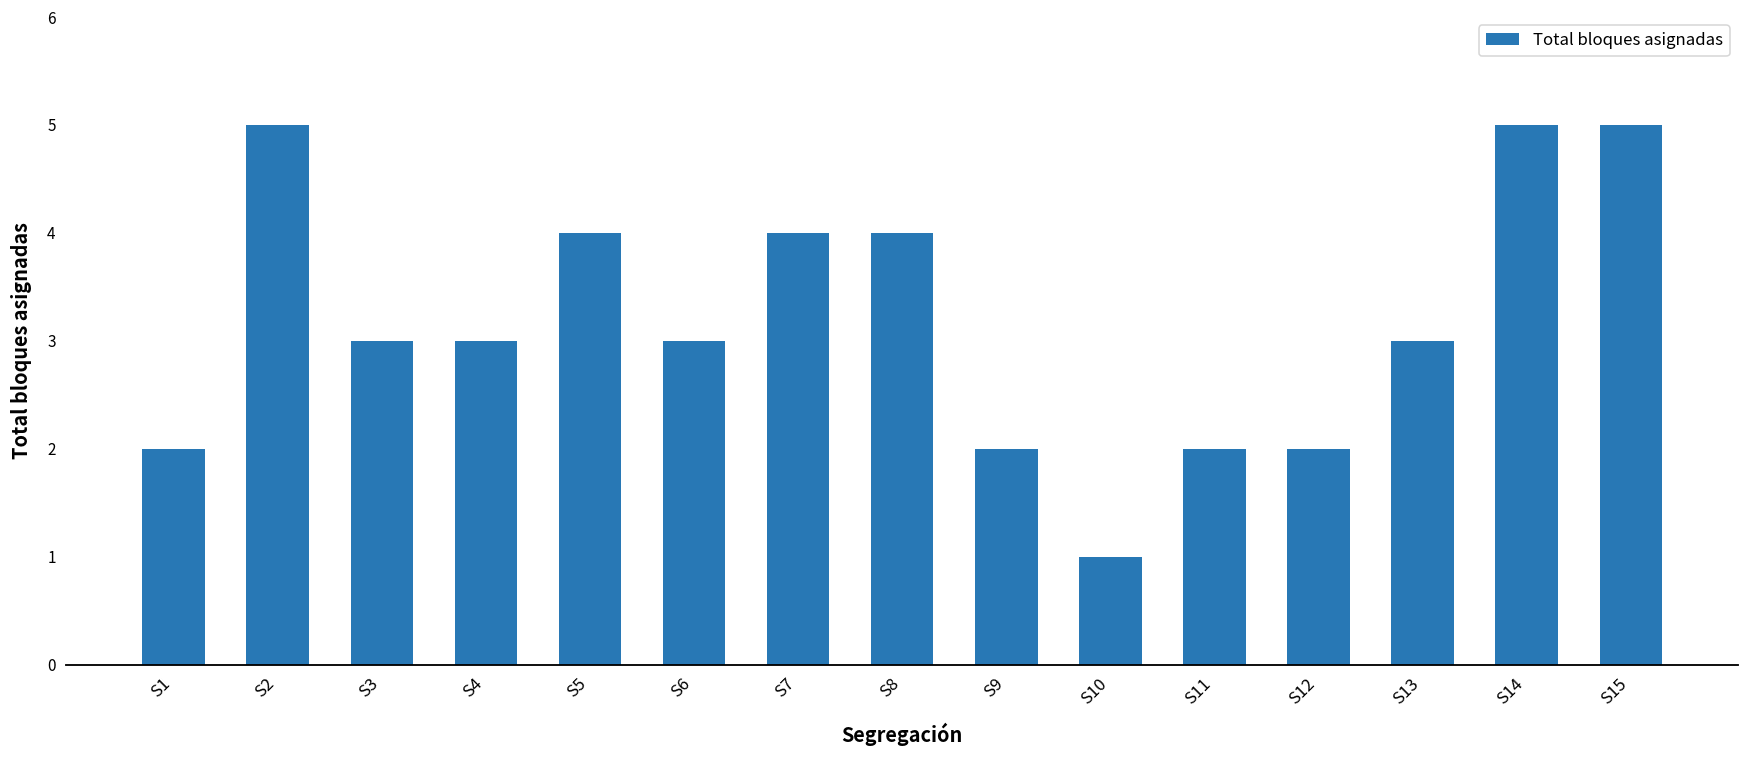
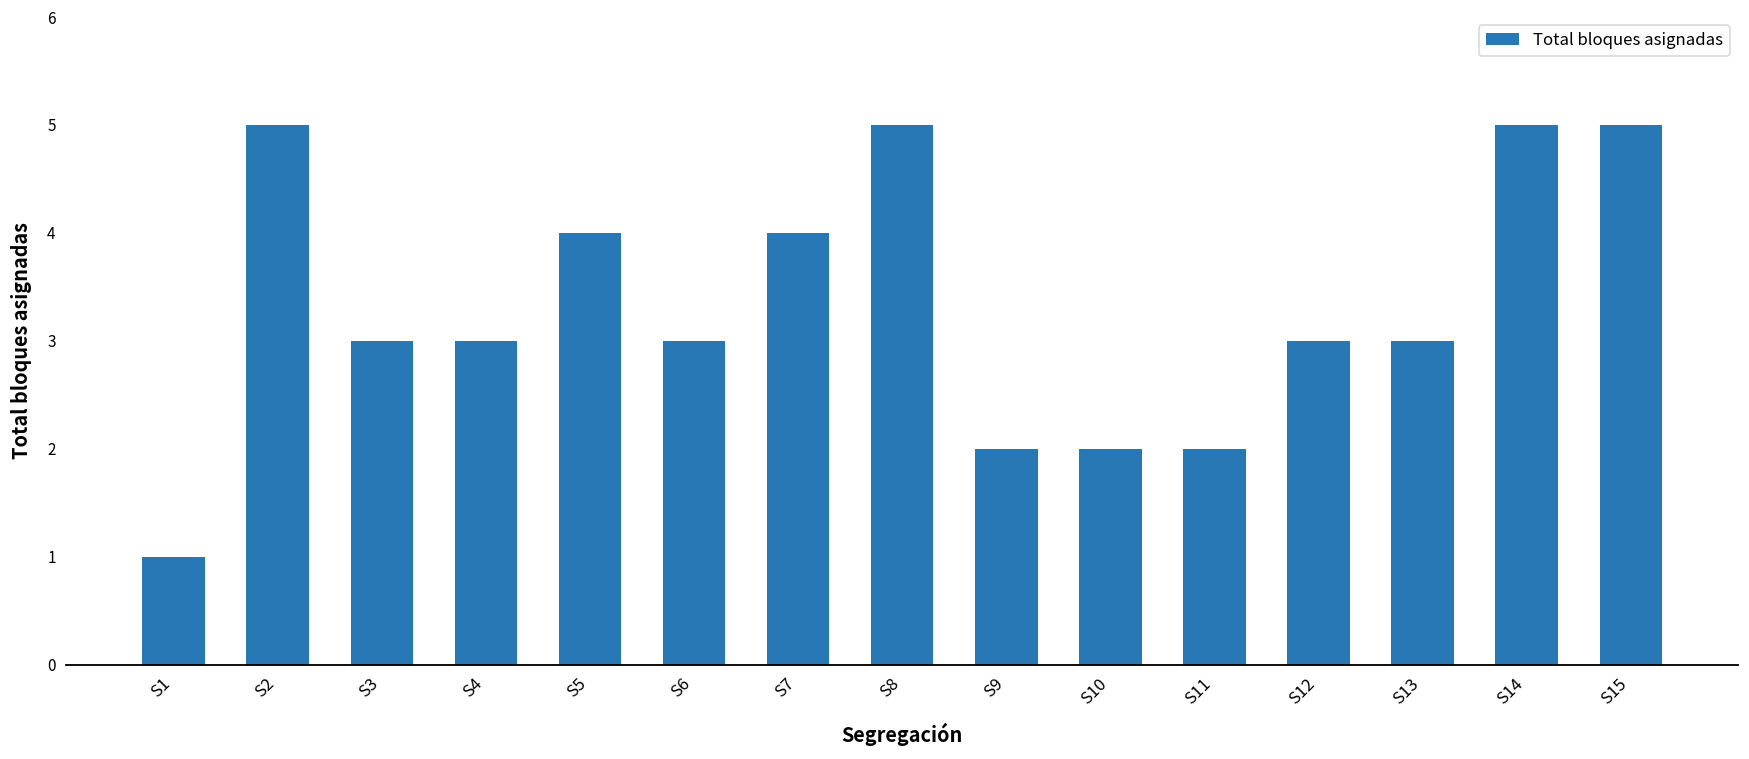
  {
-   "S1": 2,
+   "S1": 1,
    "S2": 5,
    "S3": 3,
    "S4": 3,
    "S5": 4,
    "S6": 3,
    "S7": 4,
-   "S8": 4,
+   "S8": 5,
    "S9": 2,
-   "S10": 1,
+   "S10": 2,
    "S11": 2,
-   "S12": 2,
+   "S12": 3,
    "S13": 3,
    "S14": 5,
    "S15": 5
  }
